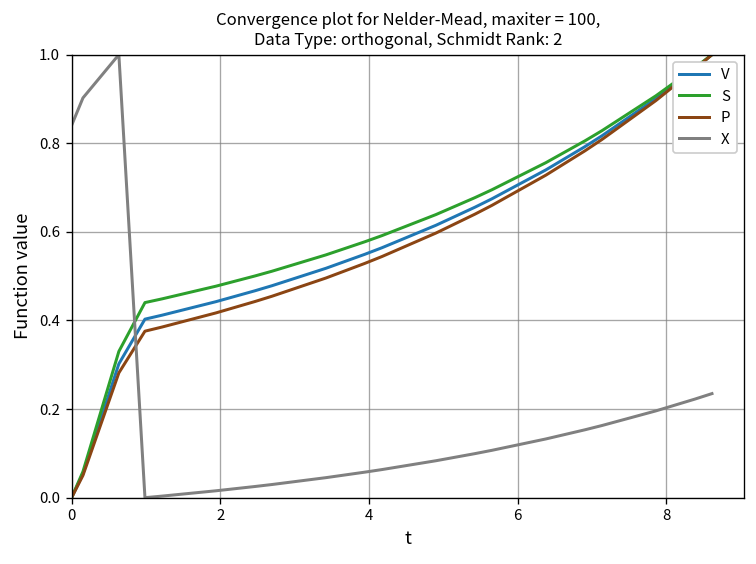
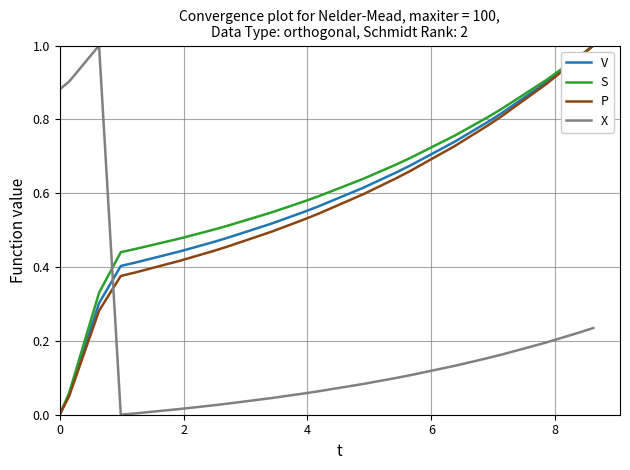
  {
    "X": {
-     "0": 0.84
+     "0": 0.88
    }
  }
